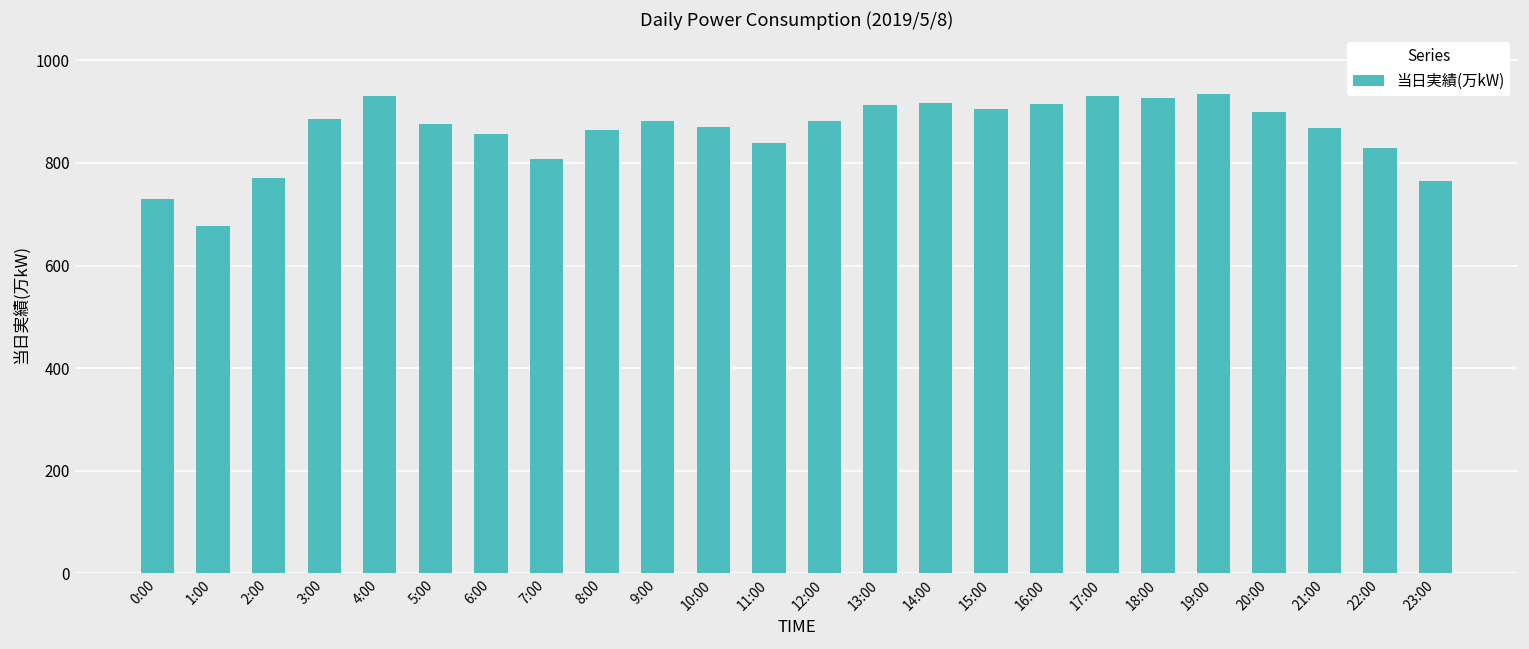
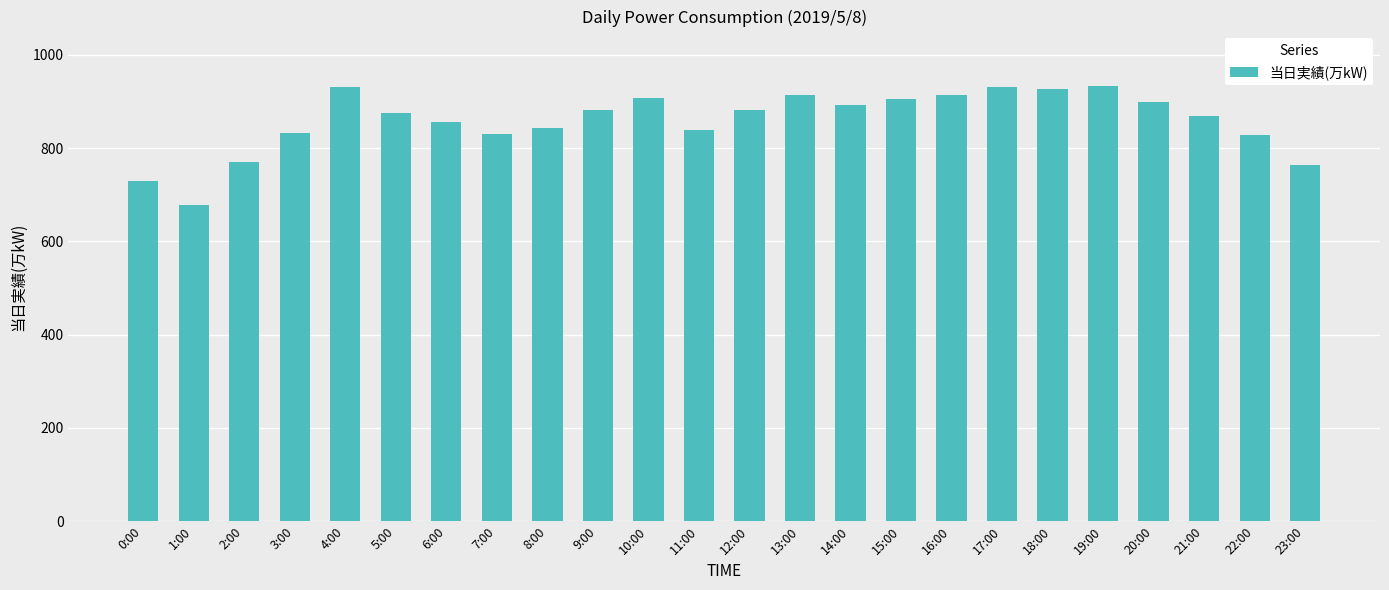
  {
    "0:00": 730,
    "1:00": 680,
    "2:00": 770,
-   "3:00": 890,
+   "3:00": 830,
    "4:00": 930,
    "5:00": 880,
    "6:00": 860,
-   "7:00": 810,
-   "8:00": 860,
+   "7:00": 830,
+   "8:00": 840,
    "9:00": 880,
-   "10:00": 870,
+   "10:00": 910,
    "11:00": 840,
    "12:00": 880,
    "13:00": 910,
-   "14:00": 920,
+   "14:00": 890,
    "15:00": 910,
    "16:00": 910,
    "17:00": 930,
    "18:00": 930,
    "19:00": 930,
    "20:00": 900,
    "21:00": 870,
    "22:00": 830,
    "23:00": 760
  }
